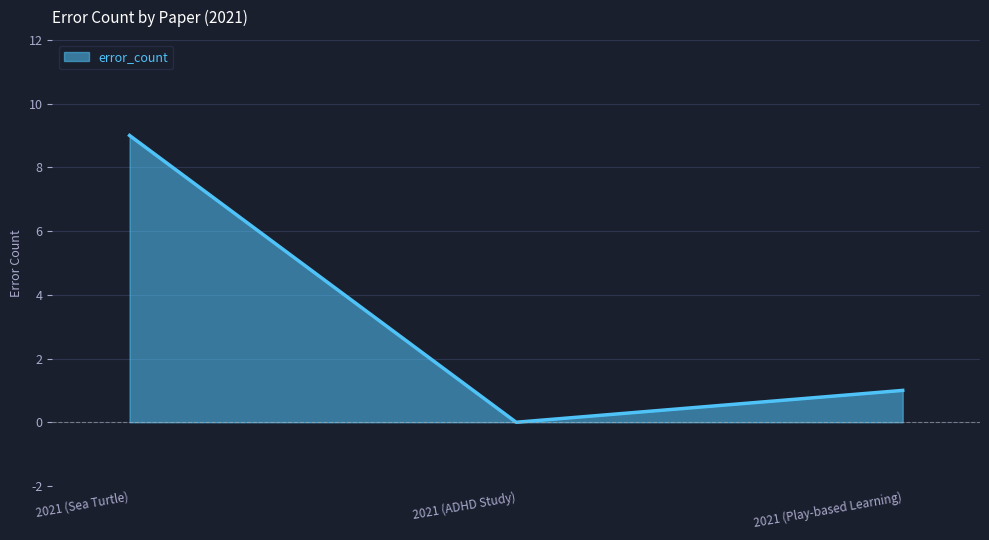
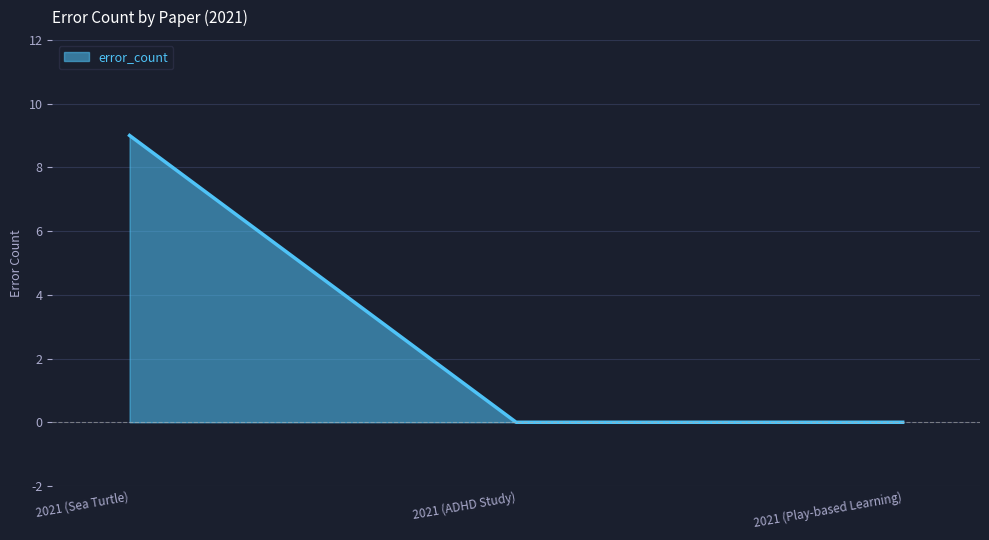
  {
    "2021 (Sea Turtle)": 9,
    "2021 (ADHD Study)": 0,
-   "2021 (Play-based Learning)": 1
+   "2021 (Play-based Learning)": 0
  }
